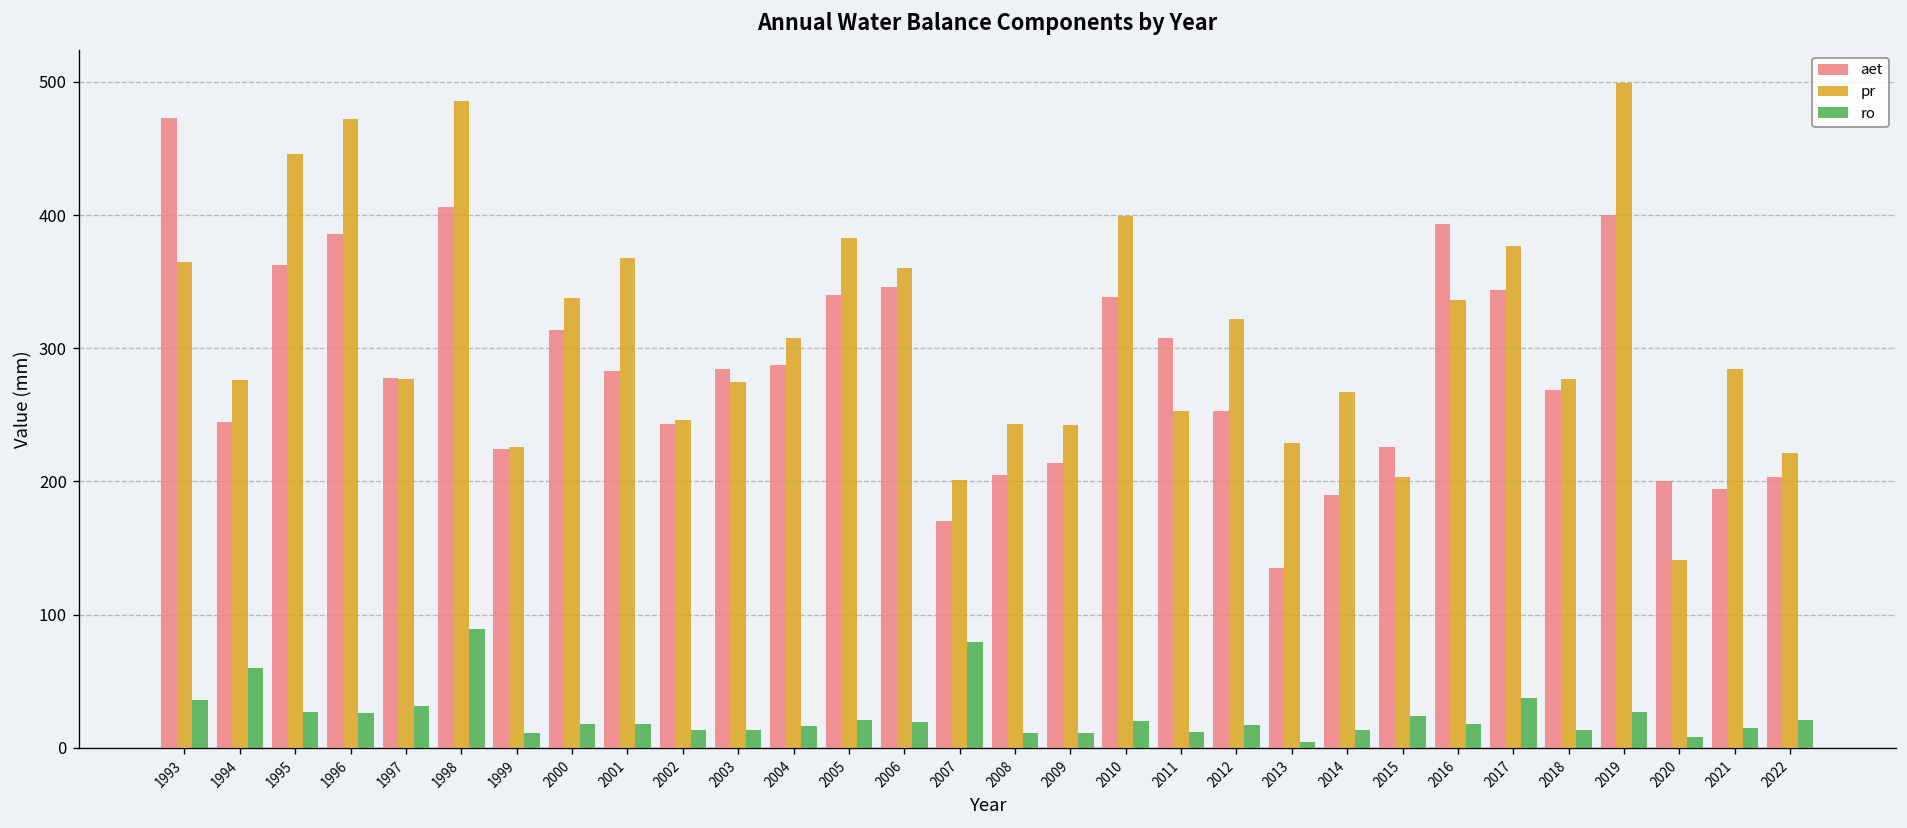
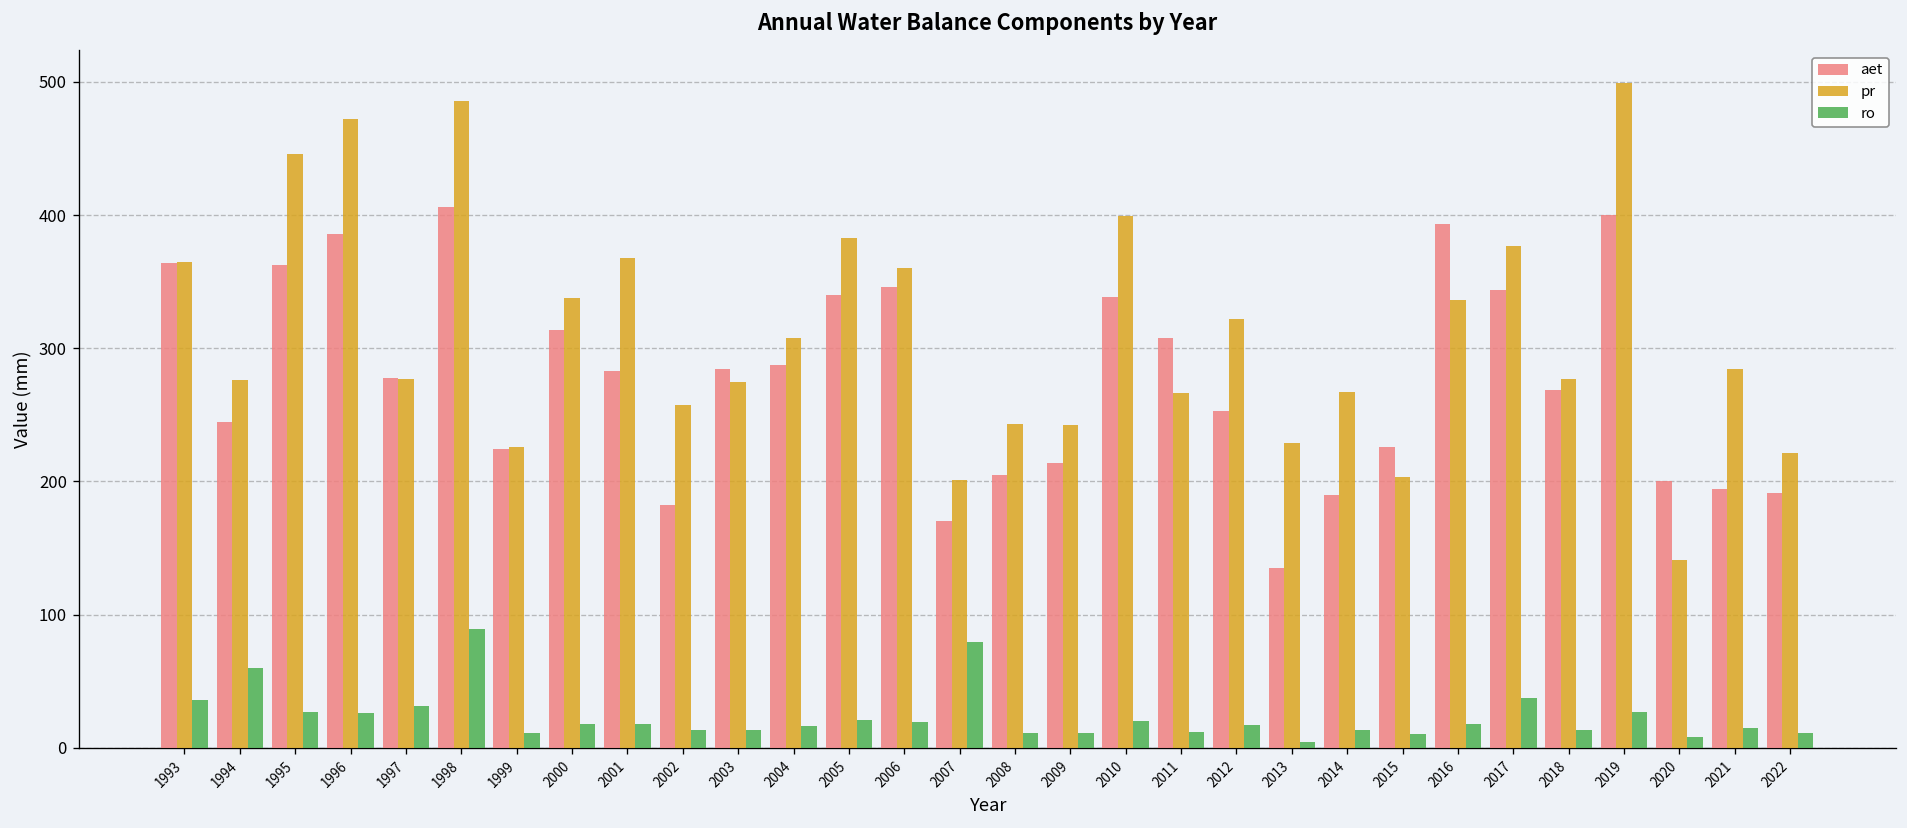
  {
    "aet": {
-     "1993": 473,
+     "1993": 364,
      "1994": 245,
      "1995": 362,
      "1996": 386,
      "1997": 278,
      "1998": 406,
      "1999": 225,
      "2000": 313,
      "2001": 283,
-     "2002": 243,
+     "2002": 182,
      "2003": 285,
      "2004": 287,
      "2005": 340,
      "2006": 346,
      "2007": 171,
      "2008": 205,
      "2009": 214,
      "2010": 338,
      "2011": 308,
      "2012": 253,
      "2013": 135,
      "2014": 190,
      "2015": 226,
      "2016": 393,
      "2017": 343,
      "2018": 269,
      "2019": 400,
      "2020": 200,
      "2021": 194,
-     "2022": 203
+     "2022": 192
    },
    "pr": {
      "1993": 365,
      "1994": 276,
      "1995": 446,
      "1996": 473,
      "1997": 277,
      "1998": 486,
      "1999": 226,
      "2000": 338,
      "2001": 368,
-     "2002": 246,
+     "2002": 257,
      "2003": 275,
      "2004": 308,
      "2005": 383,
      "2006": 361,
      "2007": 201,
      "2008": 243,
      "2009": 242,
      "2010": 399,
-     "2011": 253,
+     "2011": 266,
      "2012": 322,
      "2013": 229,
      "2014": 267,
      "2015": 203,
      "2016": 336,
      "2017": 377,
      "2018": 277,
      "2019": 499,
      "2020": 141,
      "2021": 285,
      "2022": 222
    },
    "ro": {
      "1993": 36,
      "1994": 60,
      "1995": 27,
      "1996": 26,
      "1997": 31,
      "1998": 89,
      "1999": 11,
      "2000": 18,
      "2001": 18,
      "2002": 13,
      "2003": 13,
      "2004": 16,
      "2005": 21,
      "2006": 19,
      "2007": 79,
      "2008": 11,
      "2009": 11,
      "2010": 20,
      "2011": 12,
      "2012": 17,
      "2013": 4,
      "2014": 13,
-     "2015": 24,
+     "2015": 10,
      "2016": 18,
      "2017": 37,
      "2018": 13,
      "2019": 27,
      "2020": 8,
      "2021": 15,
-     "2022": 21
+     "2022": 11
    }
  }
